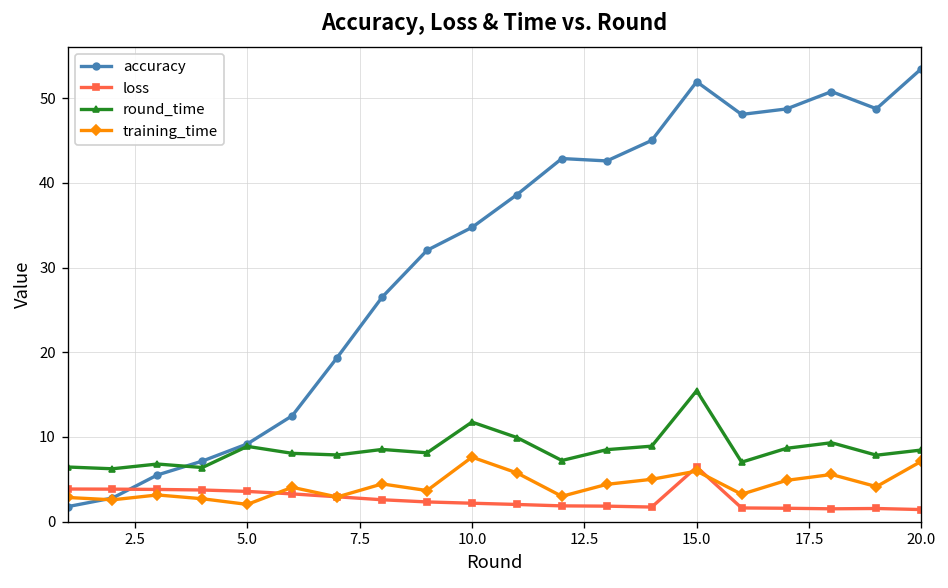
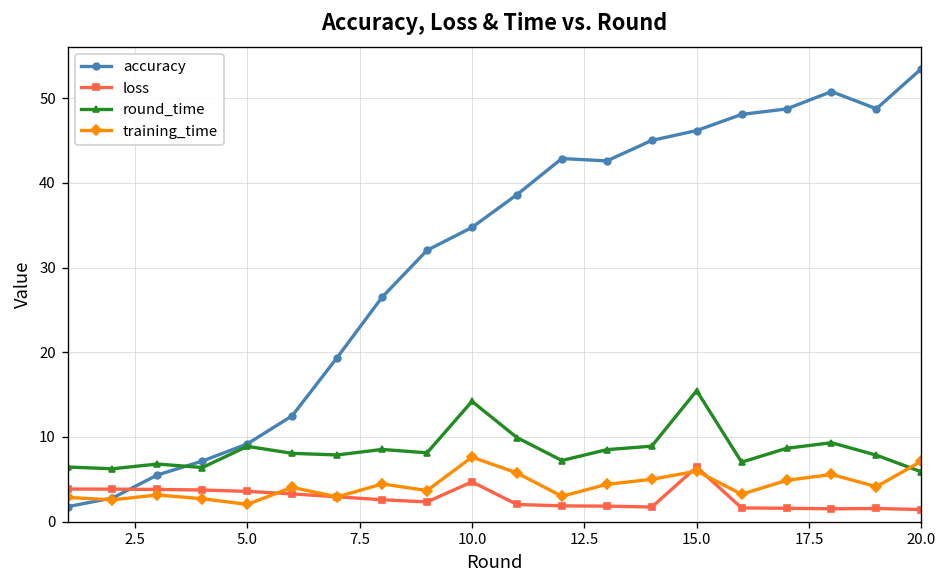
  {
    "accuracy": {
      "10.0": 35,
-     "15.0": 52,
+     "15.0": 46,
      "20.0": 53
    },
    "loss": {
      "5.0": 4,
-     "10.0": 2,
+     "10.0": 5,
      "15.0": 6,
      "20.0": 1
    },
    "round_time": {
-     "10.0": 12,
+     "10.0": 14,
      "15.0": 15,
-     "20.0": 8
+     "20.0": 6
    },
    "training_time": {
      "5.0": 2,
      "10.0": 8,
      "15.0": 6,
      "20.0": 7
    }
  }
